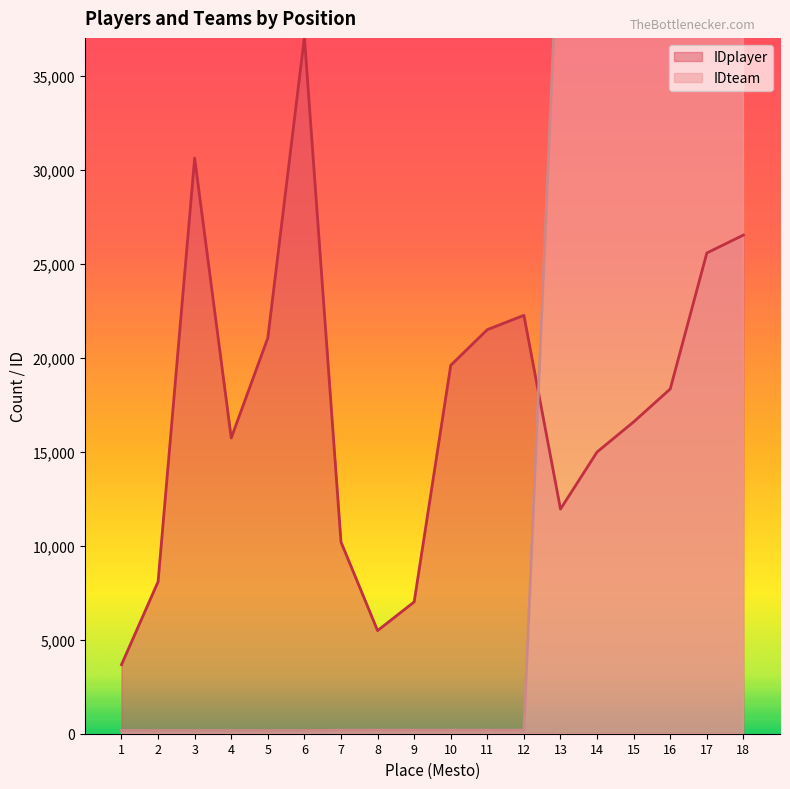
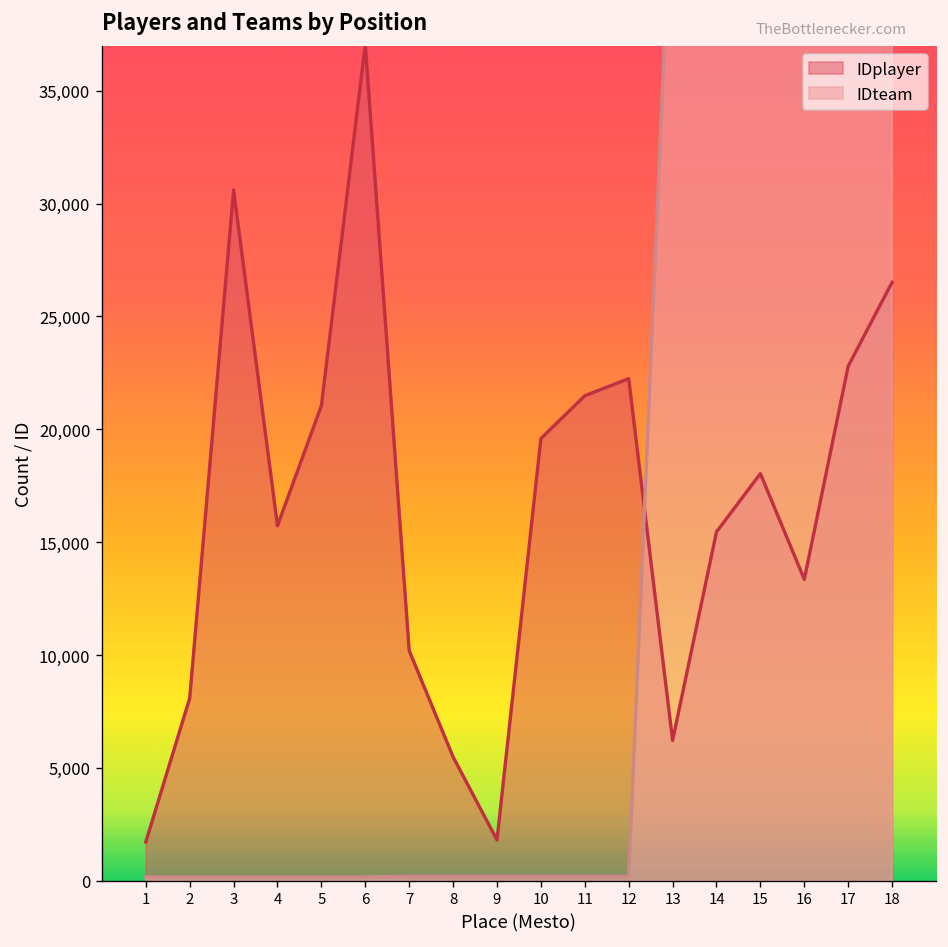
  {
    "IDplayer": {
-     "1": "3,700",
+     "1": "1,700",
      "2": "8,100",
      "3": "30,600",
      "4": "15,700",
      "5": "21,000",
      "6": "37,000",
      "7": "10,200",
      "8": "5,500",
-     "9": "7,000",
+     "9": "1,800",
      "10": "19,600",
      "11": "21,500",
      "12": "22,200",
-     "13": "11,900",
-     "14": "15,000",
-     "15": "16,600",
-     "16": "18,300",
-     "17": "25,600",
+     "13": "6,200",
+     "14": "15,500",
+     "15": "18,000",
+     "16": "13,400",
+     "17": "22,800",
      "18": "26,500"
    },
    "IDteam": {
      "1": "200",
      "2": "200",
      "3": "200",
      "4": "200",
      "5": "200",
      "6": "200",
      "7": "200",
      "8": "200",
      "9": "200",
      "10": "200",
      "11": "200",
      "12": "200"
    }
  }
